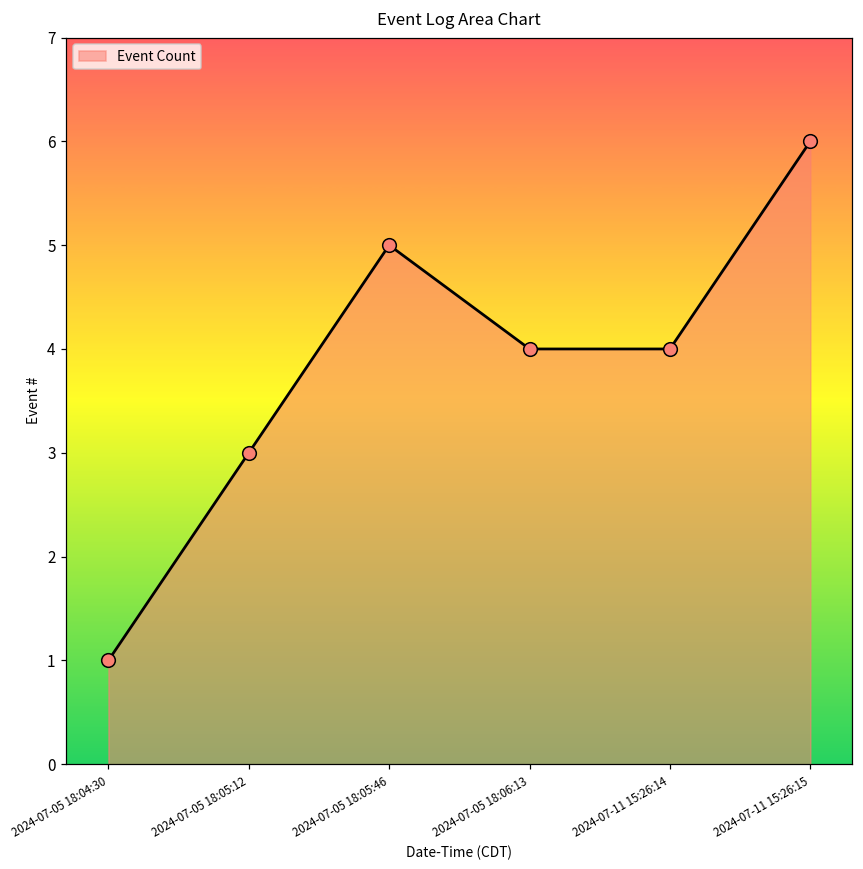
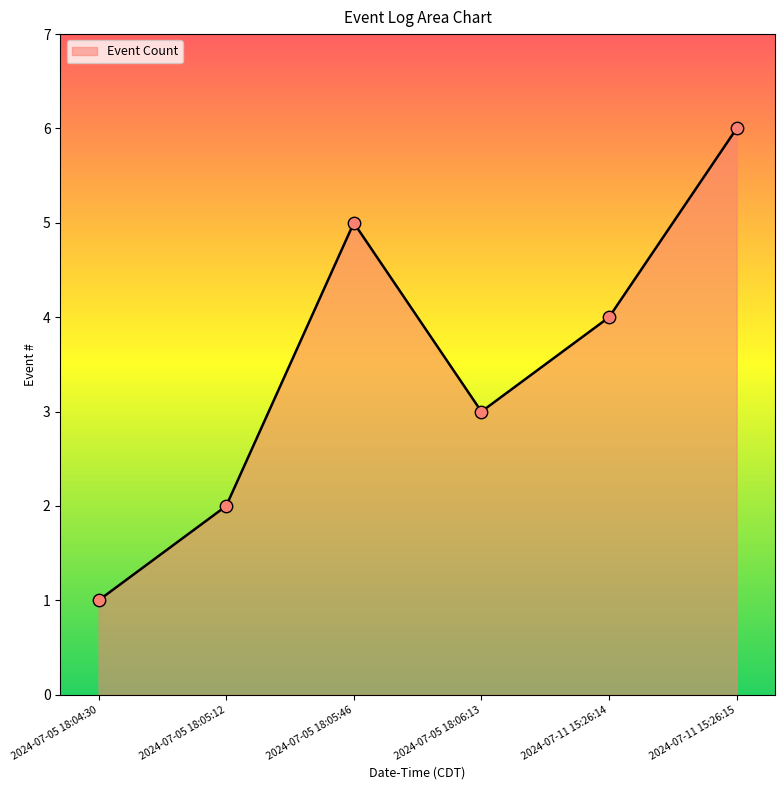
  {
    "2024-07-05 18:04:30": 1,
-   "2024-07-05 18:05:12": 3,
+   "2024-07-05 18:05:12": 2,
    "2024-07-05 18:05:46": 5,
-   "2024-07-05 18:06:13": 4,
+   "2024-07-05 18:06:13": 3,
    "2024-07-11 15:26:14": 4,
    "2024-07-11 15:26:15": 6
  }
